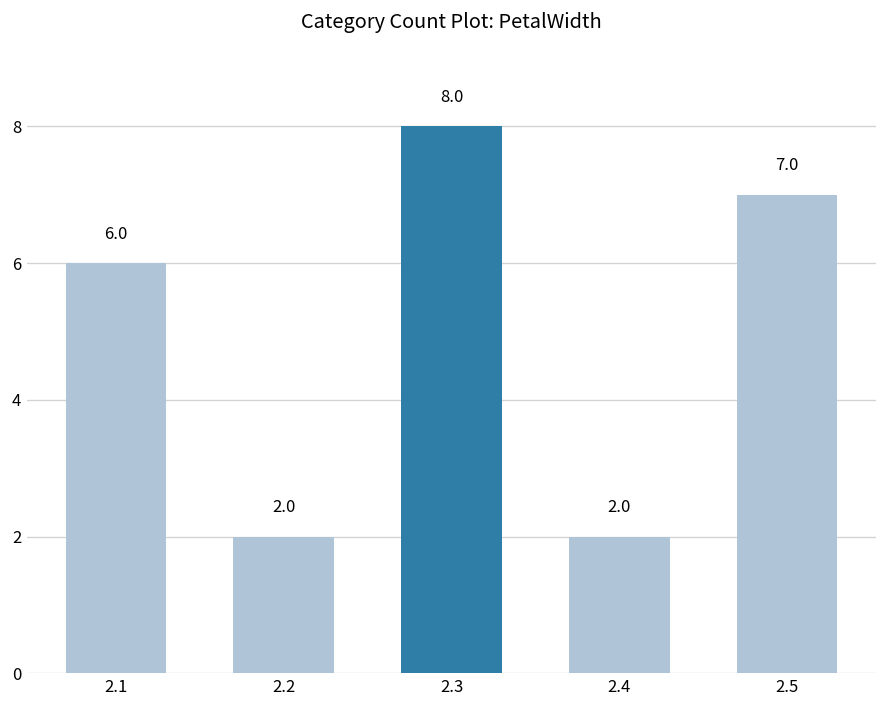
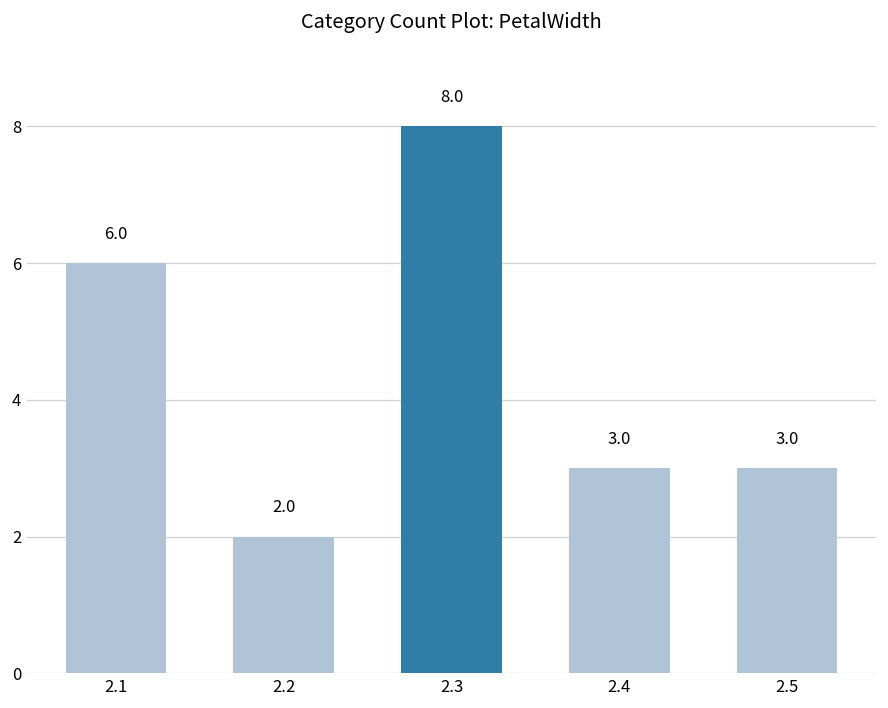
  {
    "2.1": 6.0,
    "2.2": 2.0,
    "2.3": 8.0,
-   "2.4": 2.0,
-   "2.5": 7.0
+   "2.4": 3.0,
+   "2.5": 3.0
  }
